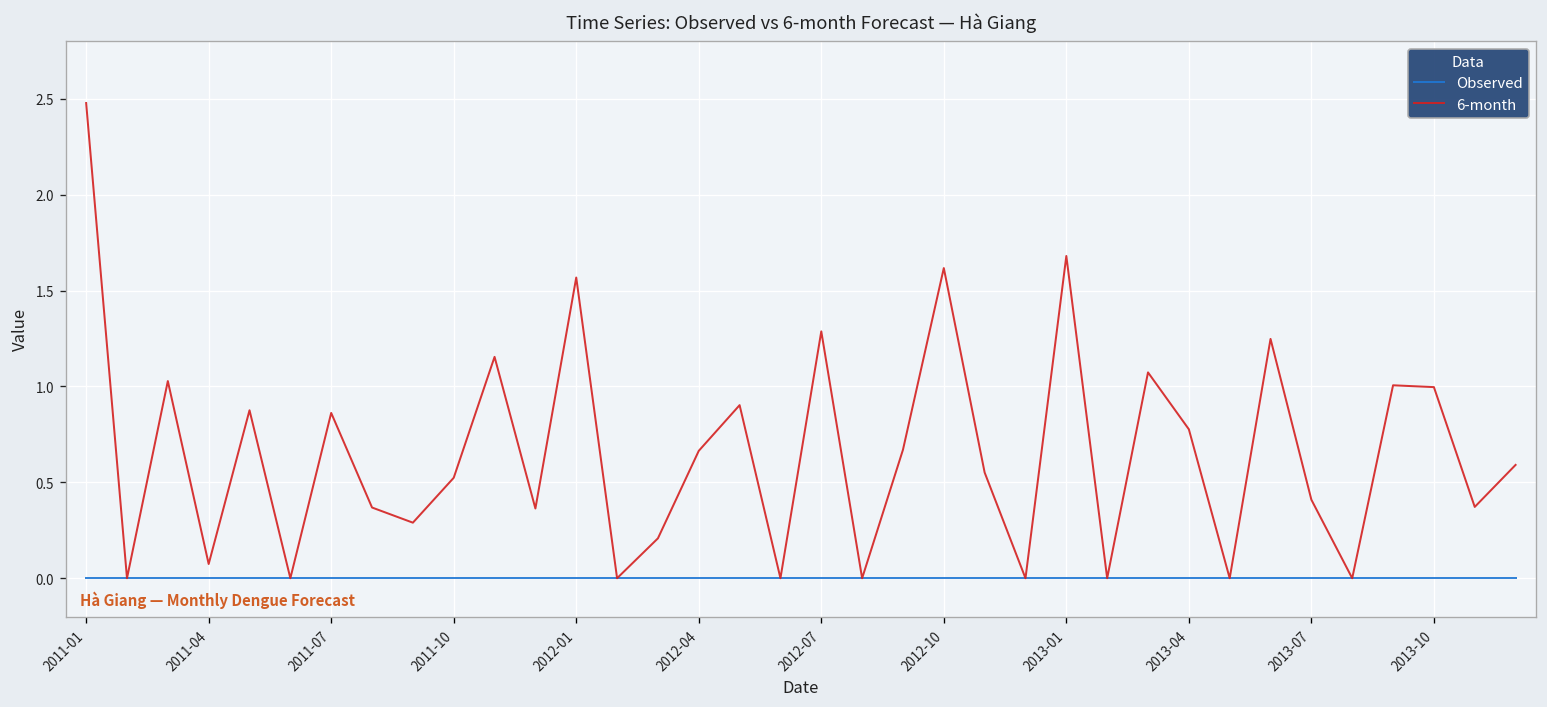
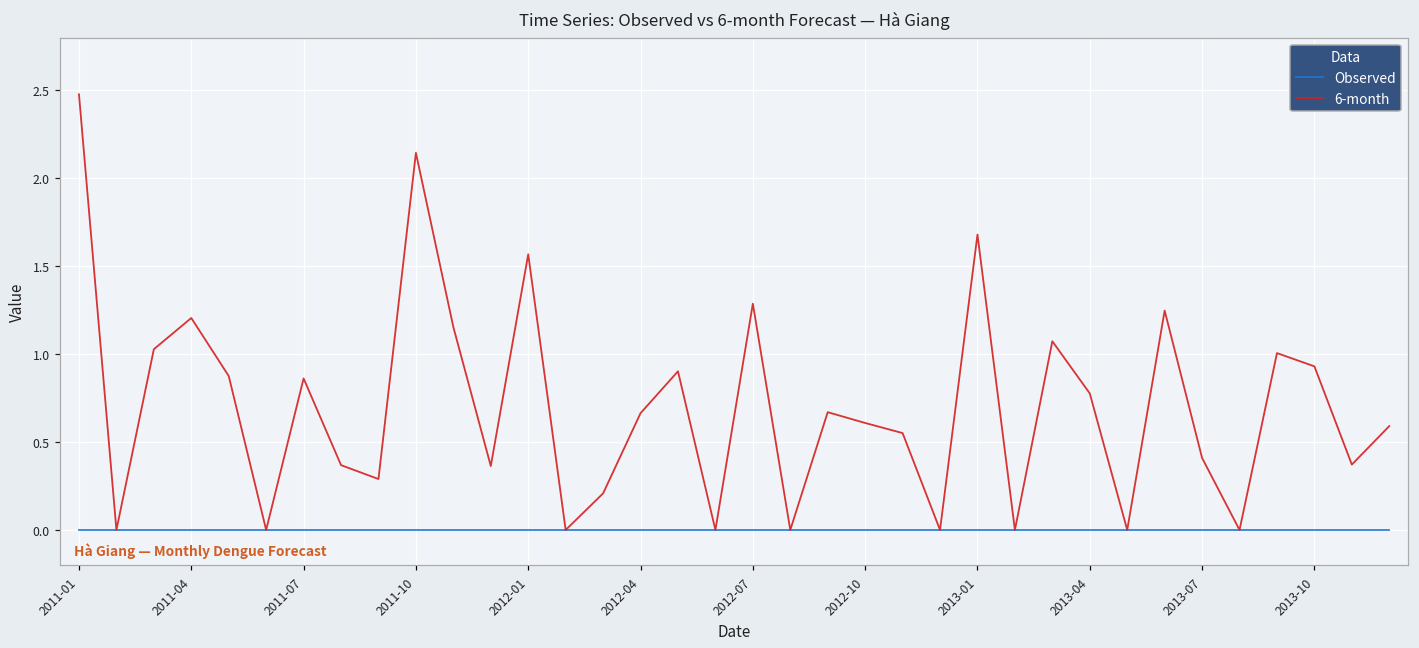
  {
    "Observed": {
      "2011-01": 0.00,
      "2011-04": 0.00,
      "2011-07": 0.00,
      "2011-10": 0.00,
      "2012-01": 0.00,
      "2012-04": 0.00,
      "2012-07": 0.00,
      "2012-10": 0.00,
      "2013-01": 0.00,
      "2013-04": 0.00,
      "2013-07": 0.00,
      "2013-10": 0.00
    },
    "6-month": {
      "2011-01": 2.48,
-     "2011-04": 0.07,
+     "2011-04": 1.21,
      "2011-07": 0.86,
-     "2011-10": 0.52,
+     "2011-10": 2.15,
      "2012-01": 1.57,
      "2012-04": 0.66,
      "2012-07": 1.29,
-     "2012-10": 1.62,
+     "2012-10": 0.61,
      "2013-01": 1.68,
      "2013-04": 0.78,
      "2013-07": 0.41,
-     "2013-10": 1.00
+     "2013-10": 0.93
    }
  }
